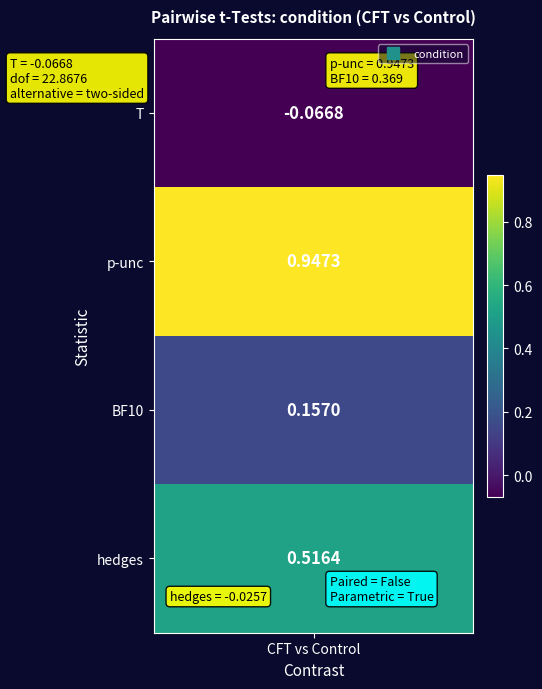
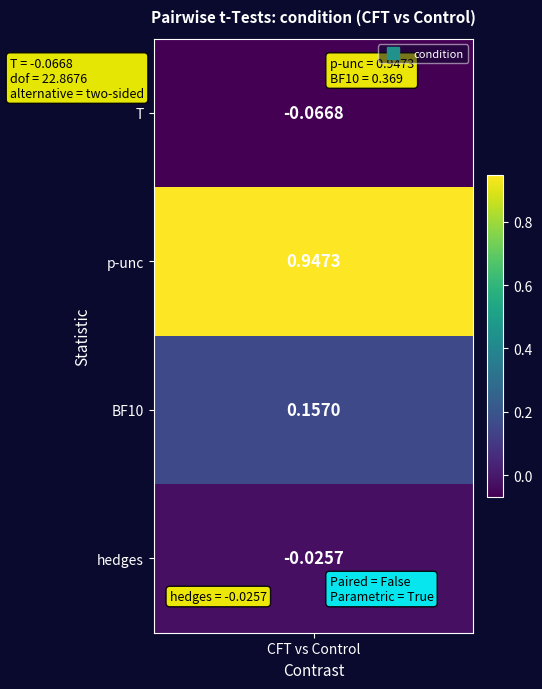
  {
    "T": {
      "CFT vs Control": -0.0668
    },
    "p-unc": {
      "CFT vs Control": 0.9473
    },
    "BF10": {
      "CFT vs Control": 0.1570
    },
    "hedges": {
-     "CFT vs Control": 0.5164
+     "CFT vs Control": -0.0257
    }
  }
